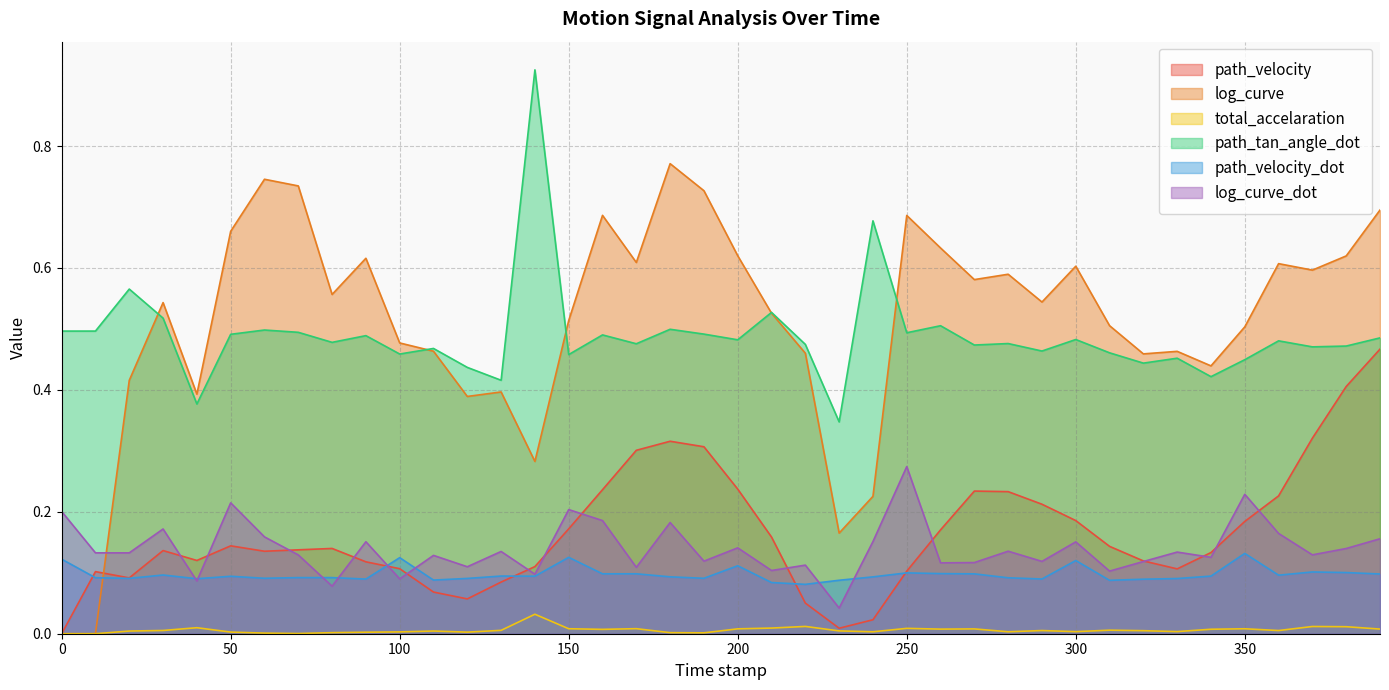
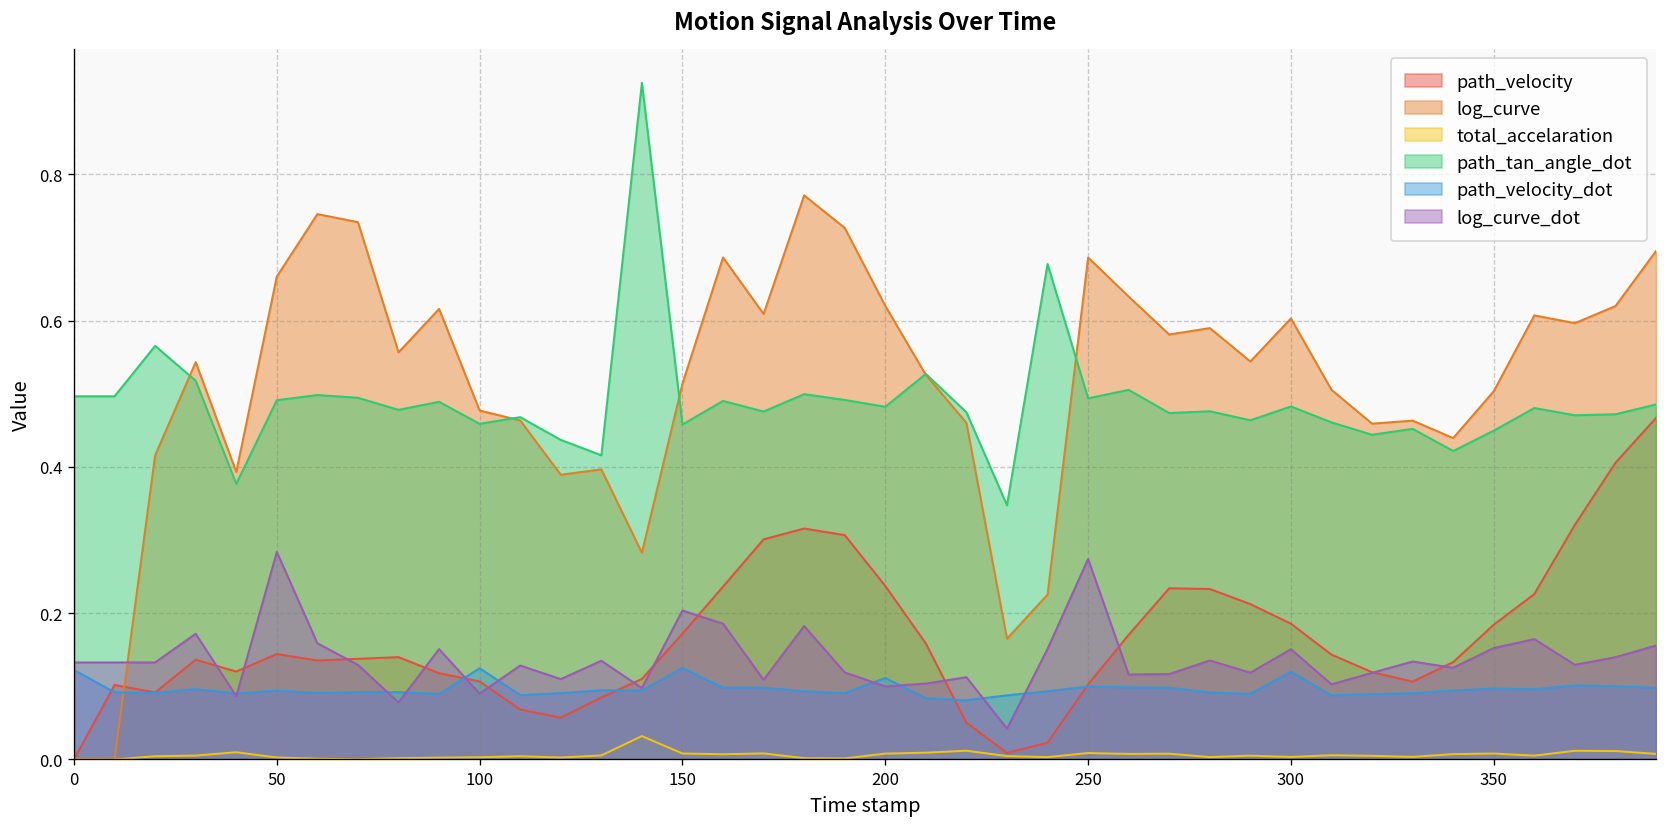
  {
    "path_tan_angle_dot": {
      "0": 0.50,
      "50": 0.49,
      "100": 0.46,
      "150": 0.46,
      "200": 0.48,
      "250": 0.49,
      "300": 0.48,
      "350": 0.45
    },
    "path_velocity_dot": {
      "0": 0.12,
      "50": 0.09,
      "100": 0.12,
      "150": 0.13,
      "200": 0.11,
      "300": 0.12,
-     "350": 0.13
+     "350": 0.10
    },
    "log_curve_dot": {
-     "0": 0.20,
-     "50": 0.21,
+     "0": 0.13,
+     "50": 0.28,
      "100": 0.09,
      "150": 0.20,
-     "200": 0.14,
+     "200": 0.10,
      "250": 0.27,
      "300": 0.15,
-     "350": 0.23
+     "350": 0.15
    }
  }
